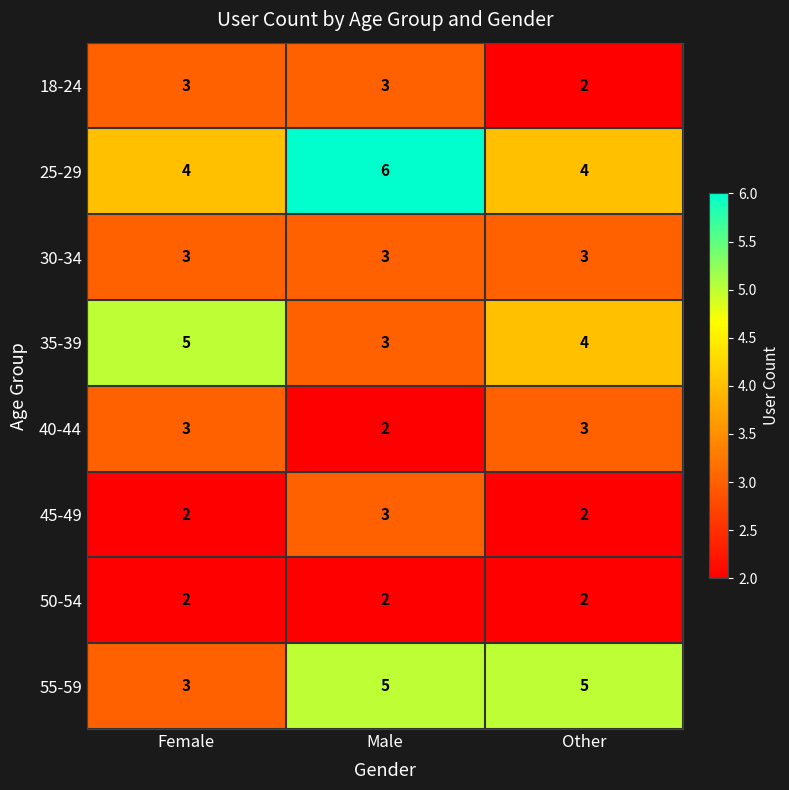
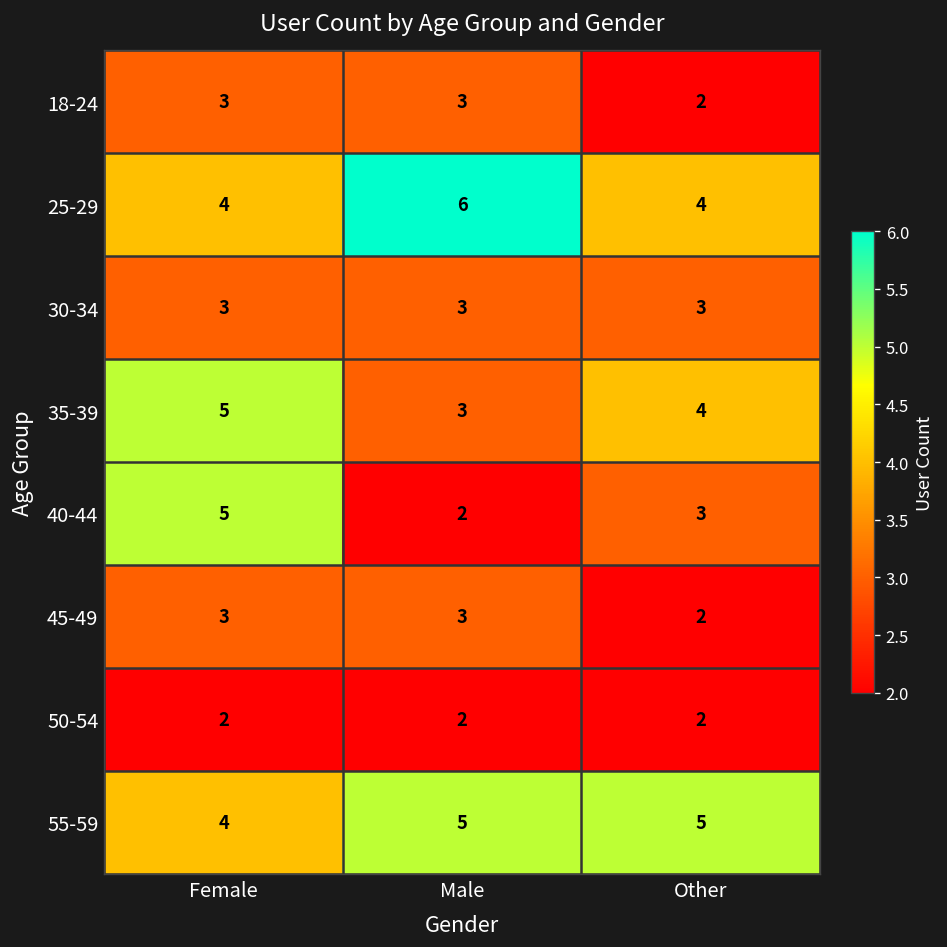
  {
    "18-24": {
      "Female": 3,
      "Male": 3,
      "Other": 2
    },
    "25-29": {
      "Female": 4,
      "Male": 6,
      "Other": 4
    },
    "30-34": {
      "Female": 3,
      "Male": 3,
      "Other": 3
    },
    "35-39": {
      "Female": 5,
      "Male": 3,
      "Other": 4
    },
    "40-44": {
-     "Female": 3,
+     "Female": 5,
      "Male": 2,
      "Other": 3
    },
    "45-49": {
-     "Female": 2,
+     "Female": 3,
      "Male": 3,
      "Other": 2
    },
    "50-54": {
      "Female": 2,
      "Male": 2,
      "Other": 2
    },
    "55-59": {
-     "Female": 3,
+     "Female": 4,
      "Male": 5,
      "Other": 5
    }
  }
